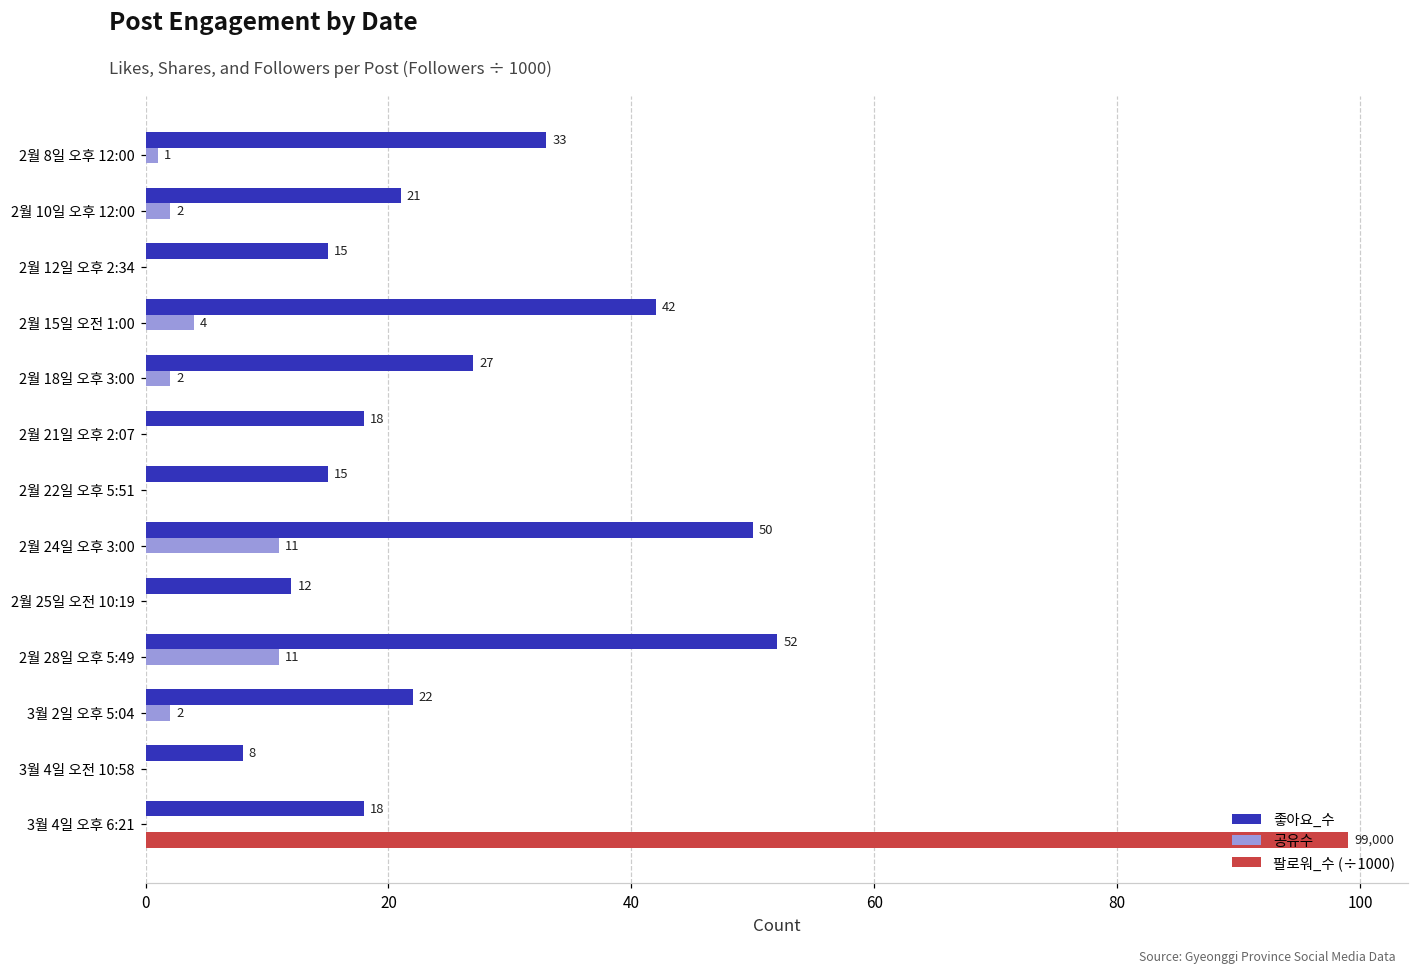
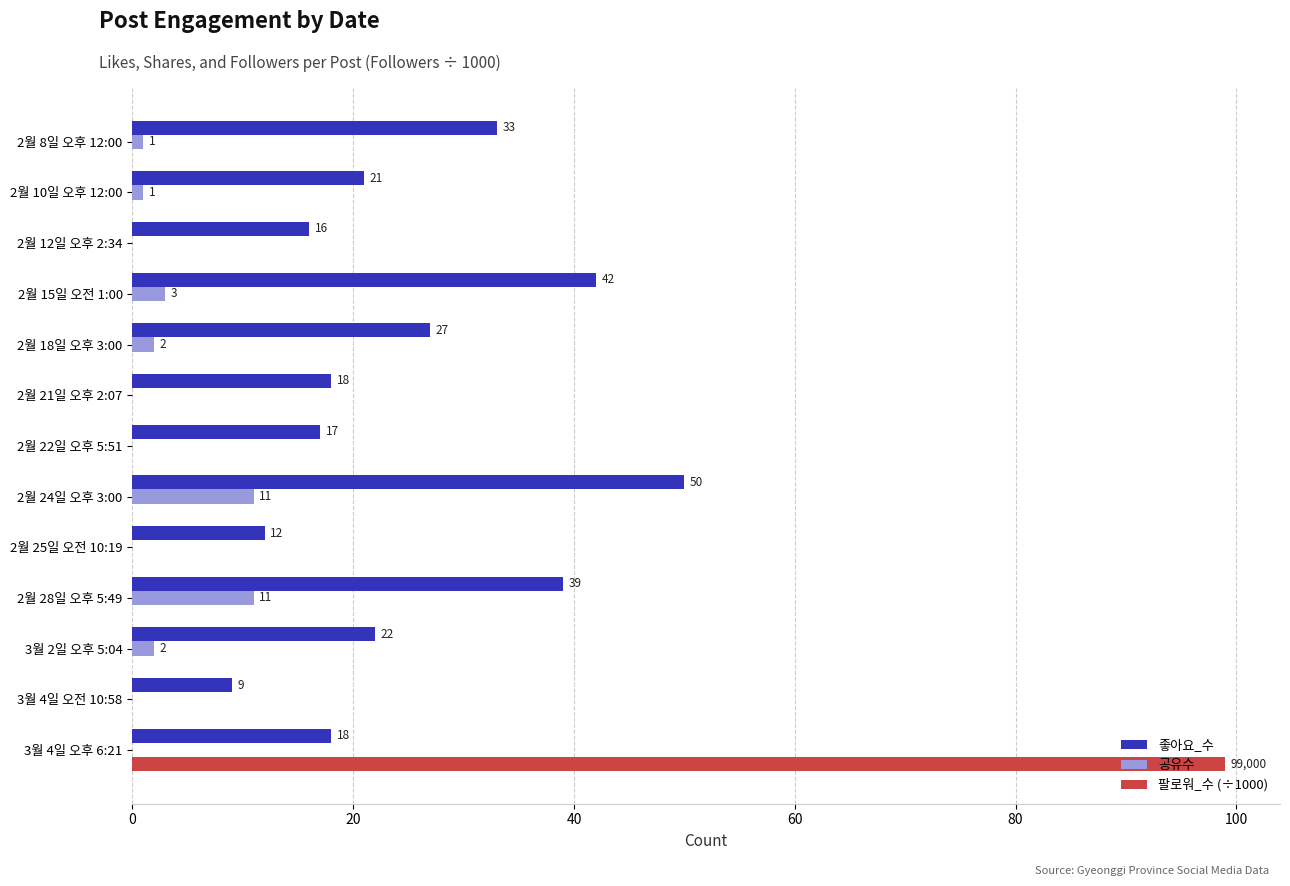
  {
    "좋아요_수": {
      "2월 8일 오후 12:00": 33,
      "2월 10일 오후 12:00": 21,
-     "2월 12일 오후 2:34": 15,
+     "2월 12일 오후 2:34": 16,
      "2월 15일 오전 1:00": 42,
      "2월 18일 오후 3:00": 27,
      "2월 21일 오후 2:07": 18,
-     "2월 22일 오후 5:51": 15,
+     "2월 22일 오후 5:51": 17,
      "2월 24일 오후 3:00": 50,
      "2월 25일 오전 10:19": 12,
-     "2월 28일 오후 5:49": 52,
+     "2월 28일 오후 5:49": 39,
      "3월 2일 오후 5:04": 22,
-     "3월 4일 오전 10:58": 8,
+     "3월 4일 오전 10:58": 9,
      "3월 4일 오후 6:21": 18
    },
    "공유수": {
      "2월 8일 오후 12:00": 1,
-     "2월 10일 오후 12:00": 2,
-     "2월 15일 오전 1:00": 4,
+     "2월 10일 오후 12:00": 1,
+     "2월 15일 오전 1:00": 3,
      "2월 18일 오후 3:00": 2,
      "2월 24일 오후 3:00": 11,
      "2월 28일 오후 5:49": 11,
      "3월 2일 오후 5:04": 2
    },
    "팔로워_수 (÷1000)": {
      "2월 8일 오후 12:00": 0.0,
      "2월 10일 오후 12:00": 0.0,
      "2월 12일 오후 2:34": 0.0,
      "2월 15일 오전 1:00": 0.0,
      "2월 18일 오후 3:00": 0.0,
      "2월 21일 오후 2:07": 0.0,
      "2월 22일 오후 5:51": 0.0,
      "2월 24일 오후 3:00": 0.0,
      "2월 25일 오전 10:19": 0.0,
      "2월 28일 오후 5:49": 0.0,
      "3월 2일 오후 5:04": 0.0,
      "3월 4일 오전 10:58": 0.0
    }
  }
